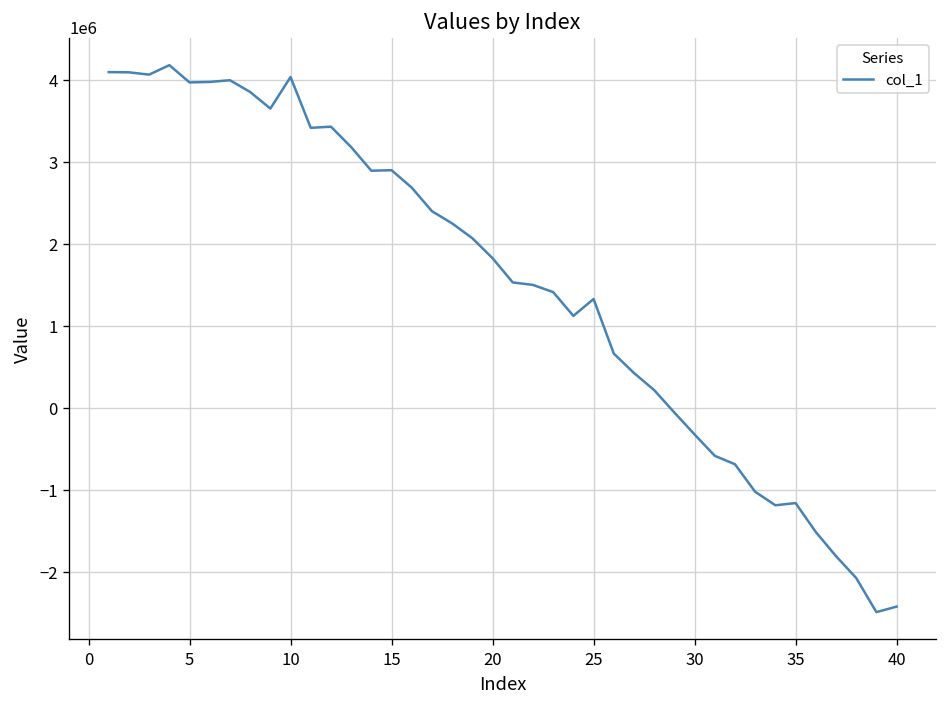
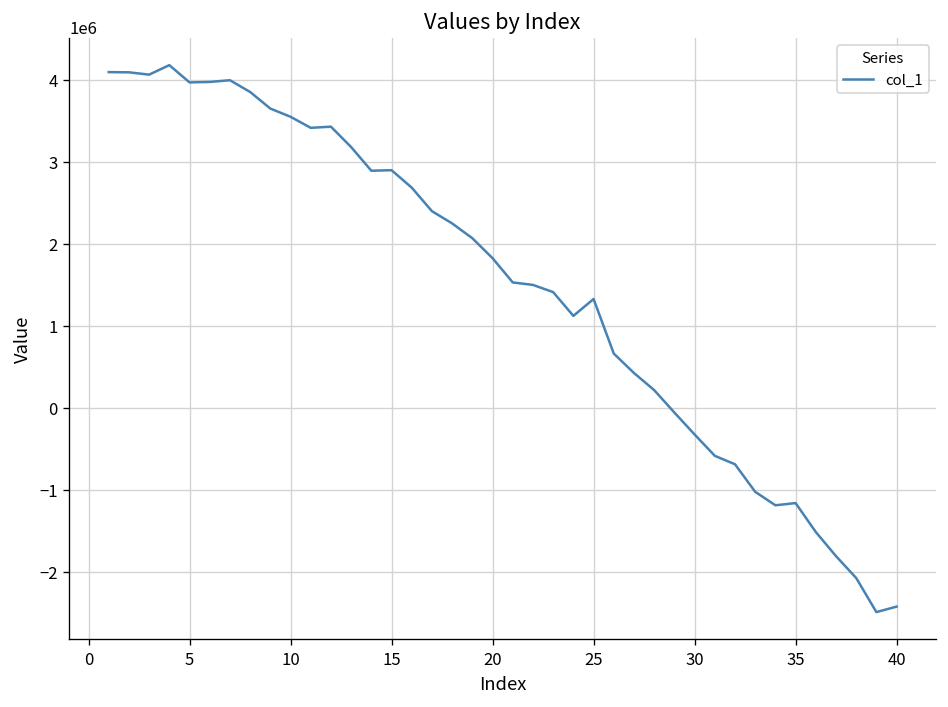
  {
    "5": 4000000,
-   "10": 4000000,
+   "10": 3500000,
    "15": 2900000,
    "20": 1800000,
    "25": 1300000,
    "30": -300000,
    "35": -1200000,
    "40": -2400000
  }
